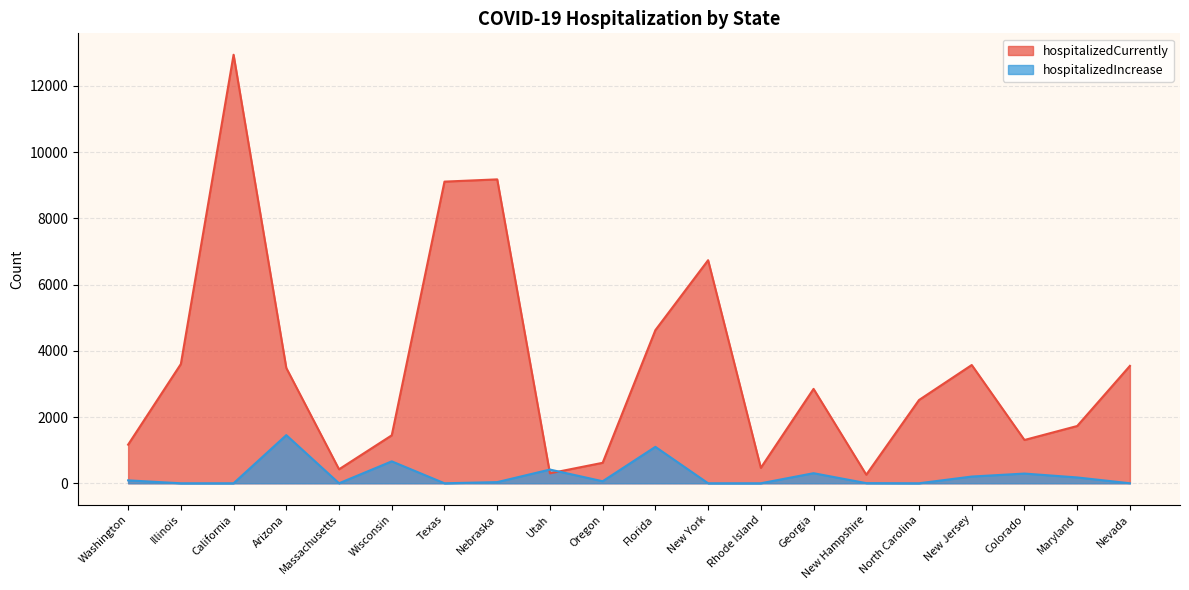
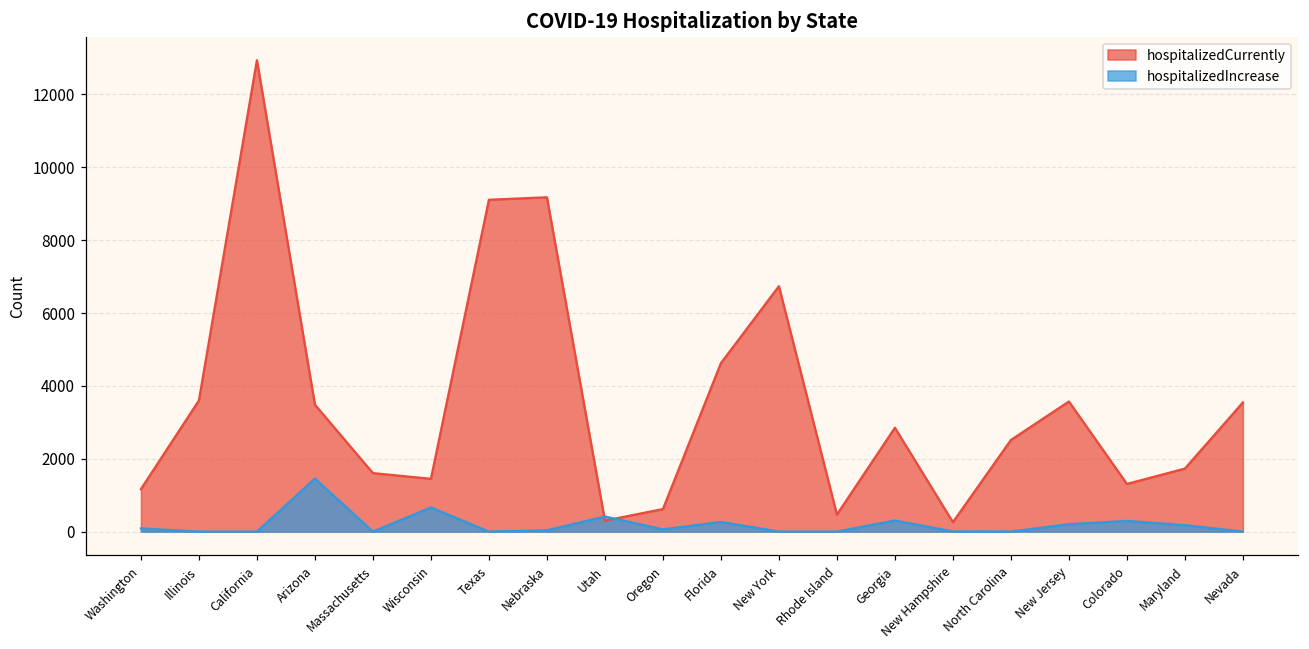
  {
    "hospitalizedCurrently": {
      "Washington": 1200,
      "Illinois": 3600,
      "California": 12900,
      "Arizona": 3500,
-     "Massachusetts": 400,
+     "Massachusetts": 1600,
      "Wisconsin": 1400,
      "Texas": 9100,
      "Nebraska": 9200,
      "Utah": 300,
      "Oregon": 600,
      "Florida": 4600,
      "New York": 6700,
      "Rhode Island": 500,
      "Georgia": 2900,
      "New Hampshire": 300,
      "North Carolina": 2500,
      "New Jersey": 3600,
      "Colorado": 1300,
      "Maryland": 1700,
      "Nevada": 3500
    },
    "hospitalizedIncrease": {
      "Washington": 100,
      "Illinois": 0,
      "California": 0,
      "Arizona": 1500,
      "Massachusetts": 0,
      "Wisconsin": 700,
      "Texas": 0,
      "Nebraska": 0,
      "Utah": 400,
      "Oregon": 100,
-     "Florida": 1100,
+     "Florida": 300,
      "New York": 0,
      "Rhode Island": 0,
      "Georgia": 300,
      "New Hampshire": 0,
      "North Carolina": 0,
      "New Jersey": 200,
      "Colorado": 300,
      "Maryland": 200,
      "Nevada": 0
    }
  }
